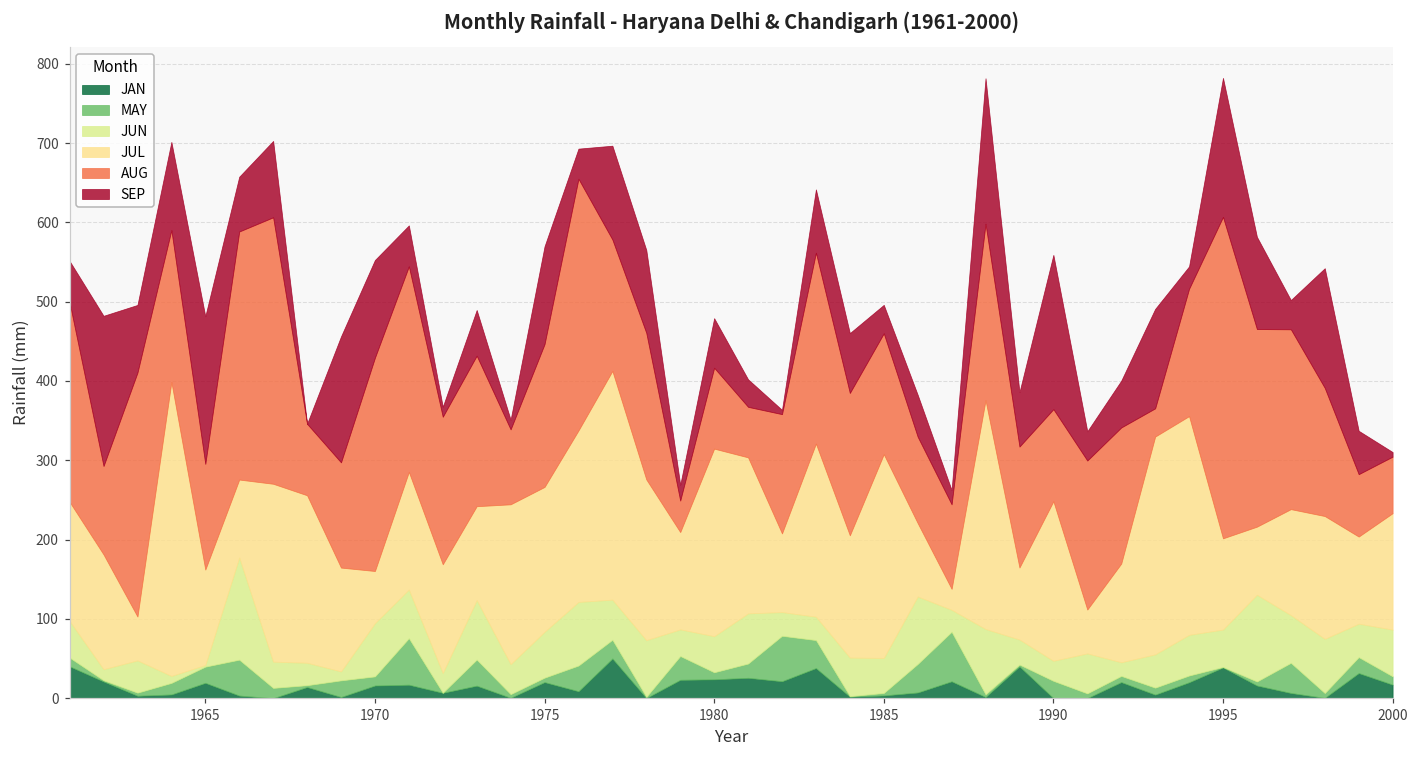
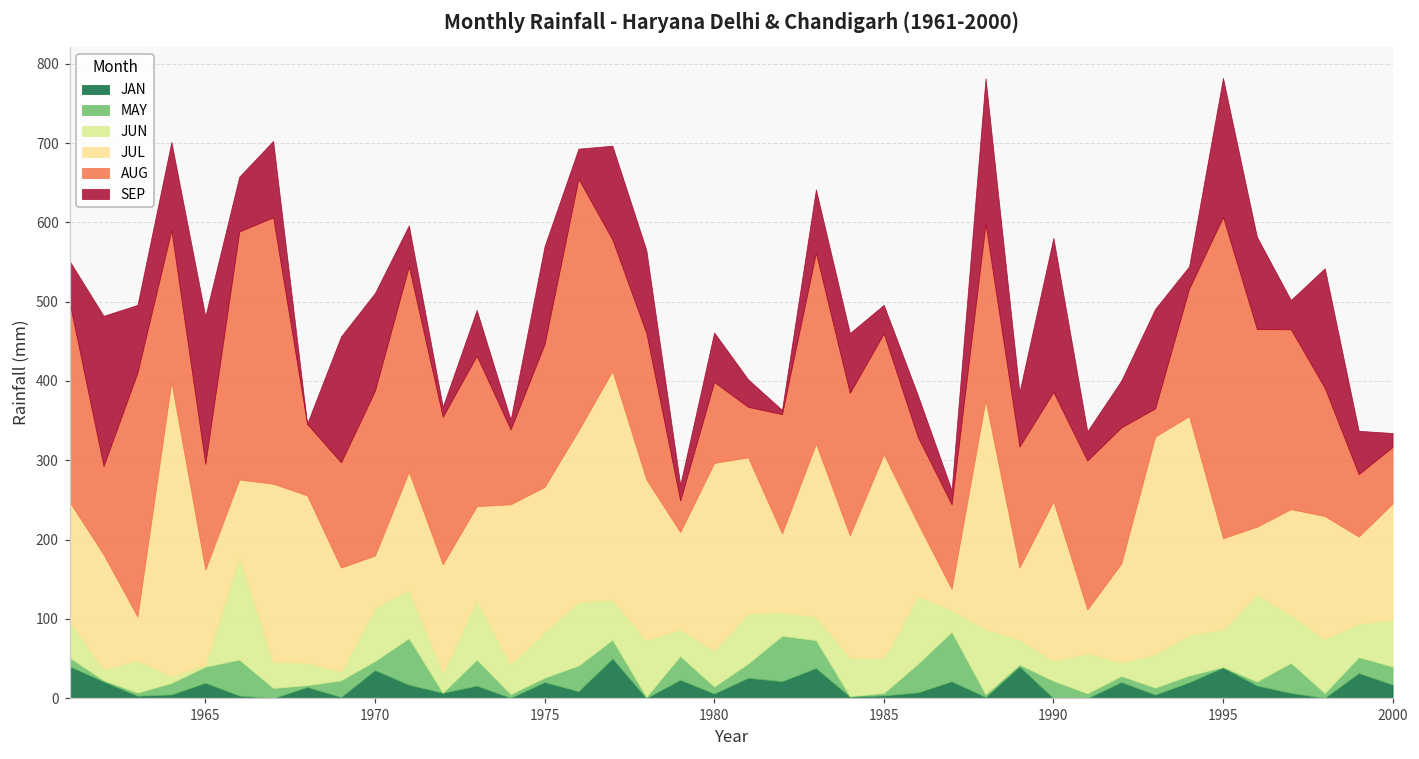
  {
    "JAN": {
      "1965": 20,
-     "1970": 20,
+     "1970": 40,
      "1975": 20,
-     "1980": 20,
+     "1980": 10,
      "1990": 0,
      "2000": 20
    },
    "MAY": {
      "1970": 10,
      "1975": 10,
      "1980": 10,
      "1990": 20,
-     "2000": 10
+     "2000": 20
    },
    "AUG": {
      "1965": 130,
-     "1970": 270,
+     "1970": 210,
      "1975": 180,
      "1980": 100,
      "1985": 150,
-     "1990": 120,
+     "1990": 140,
      "1995": 410,
      "2000": 70
    },
    "SEP": {
      "1965": 190,
      "1970": 120,
      "1975": 120,
      "1980": 60,
      "1985": 40,
      "1990": 190,
      "1995": 180,
-     "2000": 10
+     "2000": 20
    }
  }
